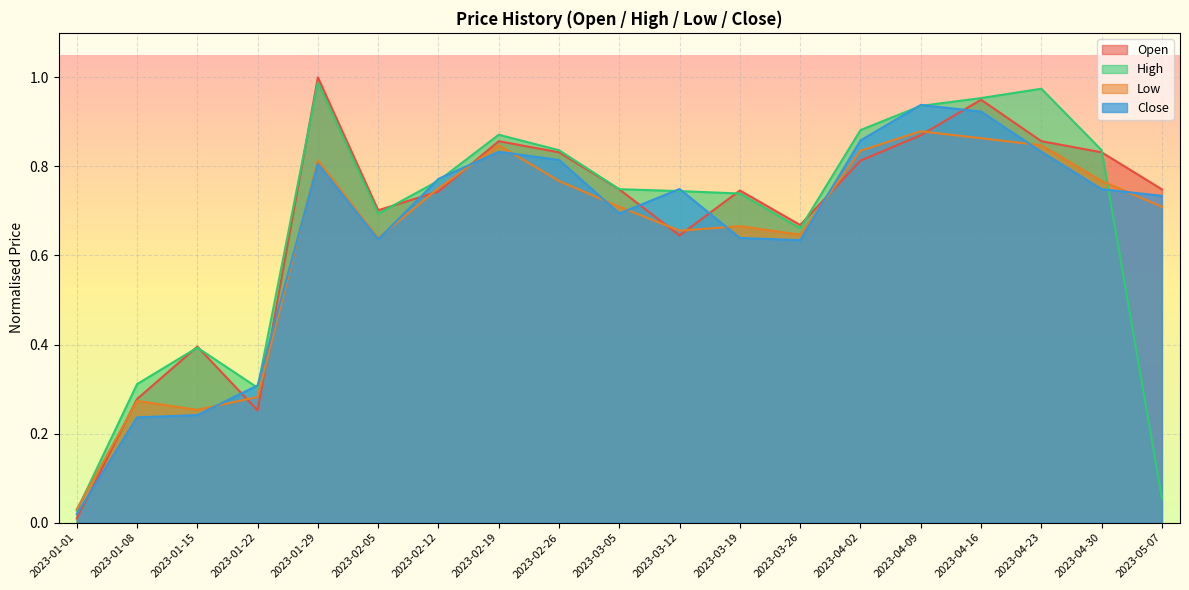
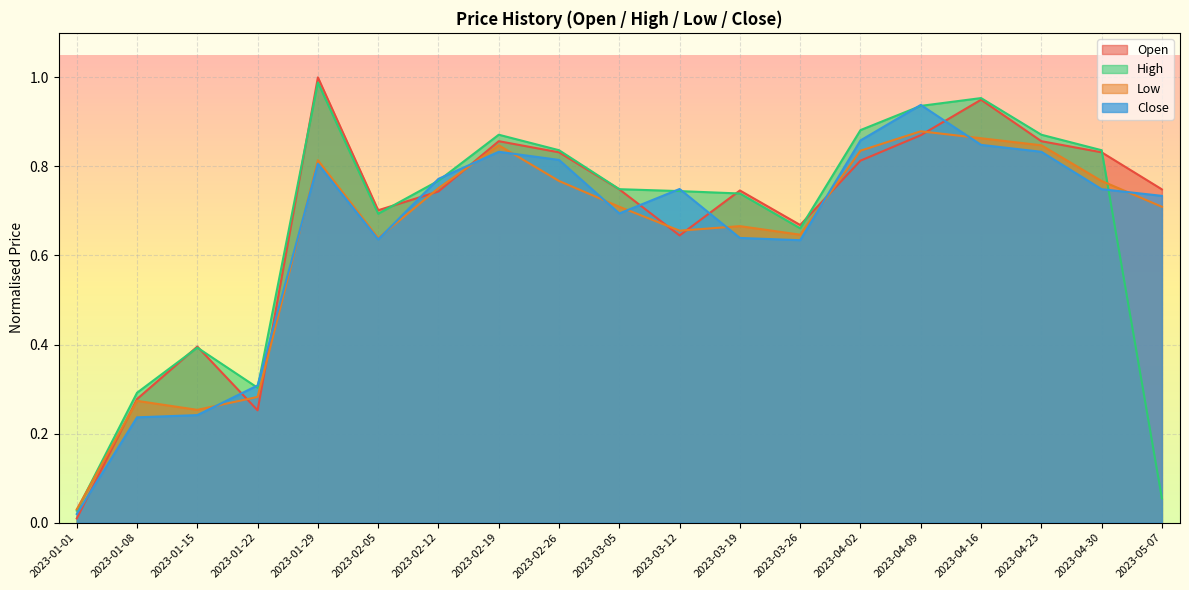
  {
    "High": {
-     "2023-01-08": 0.31,
+     "2023-01-08": 0.29,
      "2023-01-29": 0.99,
      "2023-02-05": 0.69,
      "2023-02-19": 0.87,
      "2023-03-19": 0.74,
      "2023-03-26": 0.66,
      "2023-04-02": 0.88,
-     "2023-04-23": 0.97,
+     "2023-04-23": 0.87,
      "2023-05-07": 0.05
    },
    "Close": {
      "2023-01-01": 0.02,
      "2023-01-08": 0.24,
      "2023-01-15": 0.24,
      "2023-01-29": 0.81,
      "2023-02-19": 0.83,
      "2023-02-26": 0.81,
      "2023-03-05": 0.69,
      "2023-03-19": 0.64,
      "2023-03-26": 0.63,
      "2023-04-02": 0.86,
-     "2023-04-16": 0.92,
+     "2023-04-16": 0.85,
      "2023-04-23": 0.83,
      "2023-04-30": 0.75,
      "2023-05-07": 0.73
    }
  }
